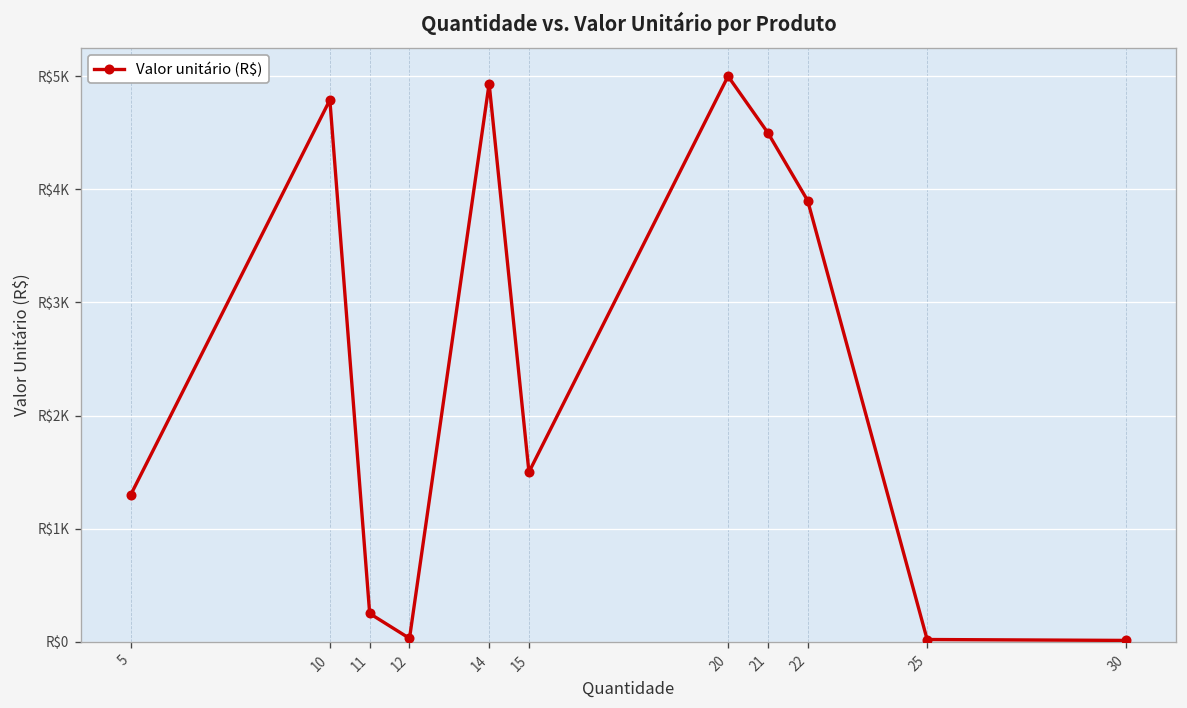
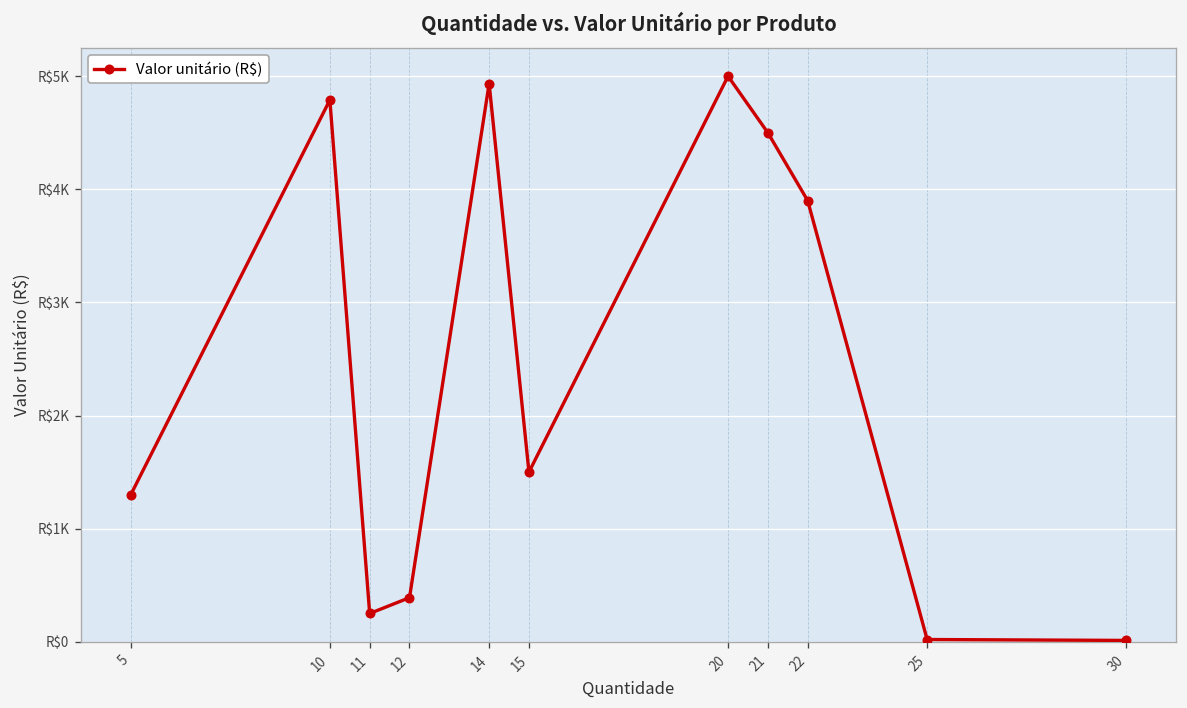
  {
    "5": "R$1300",
    "10": "R$4800",
    "11": "R$300",
-   "12": "R$0",
+   "12": "R$400",
    "14": "R$4900",
    "15": "R$1500",
    "20": "R$5000",
    "21": "R$4500",
    "22": "R$3900",
    "25": "R$0",
    "30": "R$0"
  }
